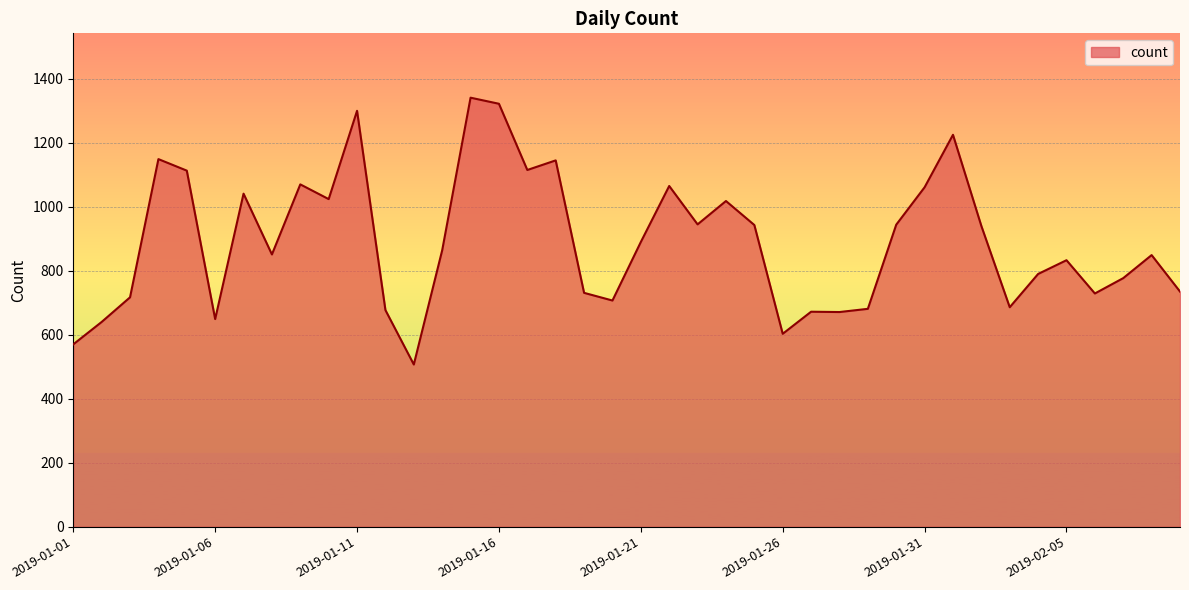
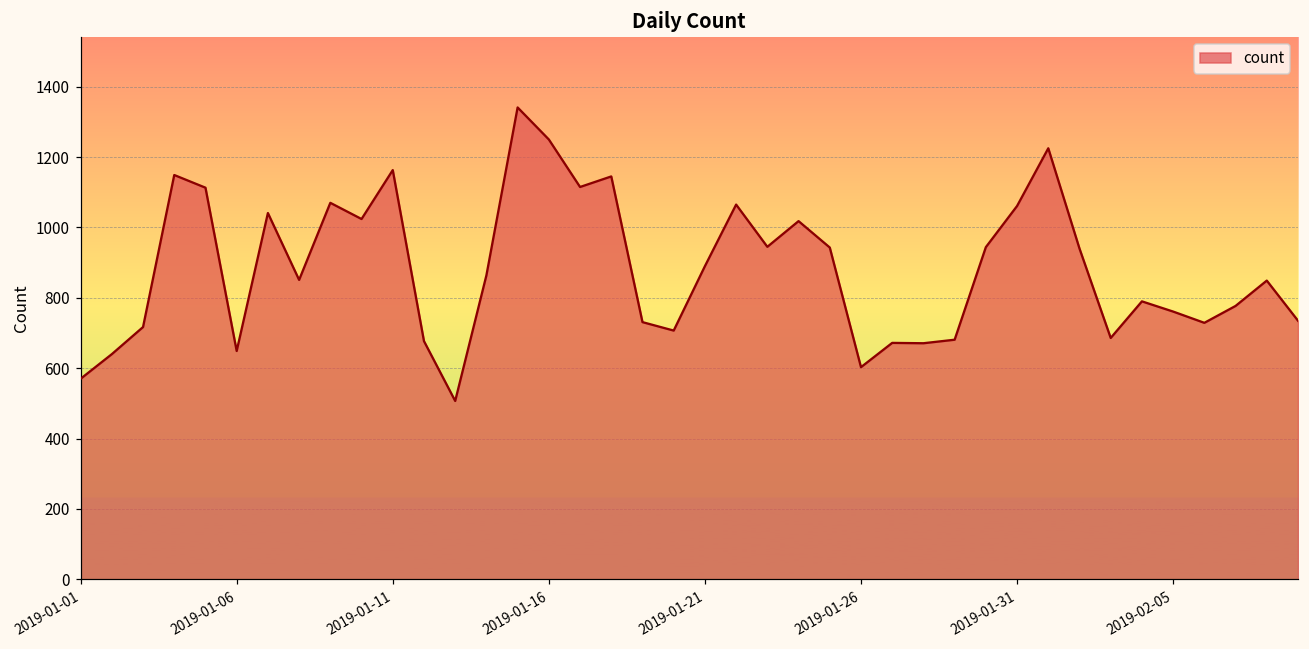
  {
    "2019-01-01": 570,
    "2019-01-06": 650,
-   "2019-01-11": 1300,
-   "2019-01-16": 1320,
+   "2019-01-11": 1160,
+   "2019-01-16": 1250,
    "2019-01-21": 890,
    "2019-01-26": 600,
    "2019-01-31": 1060,
-   "2019-02-05": 830
+   "2019-02-05": 760
  }
